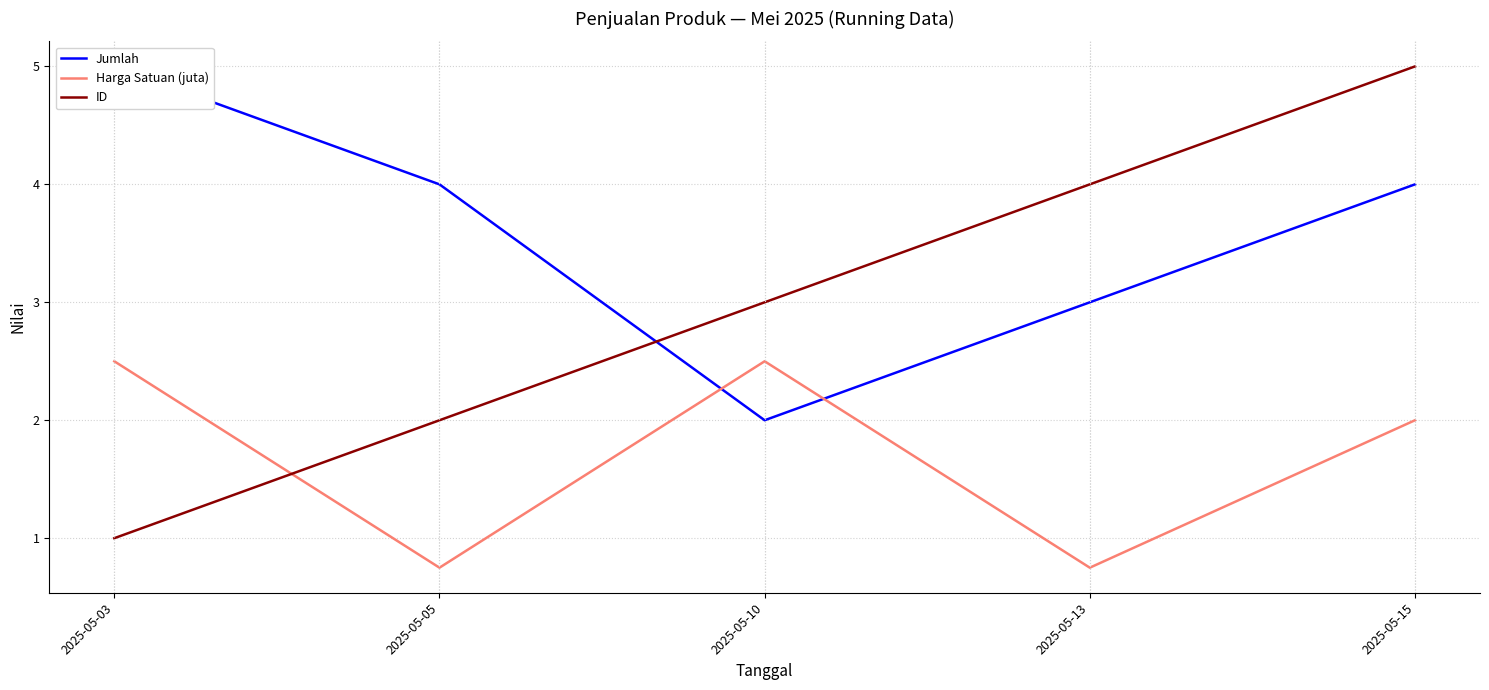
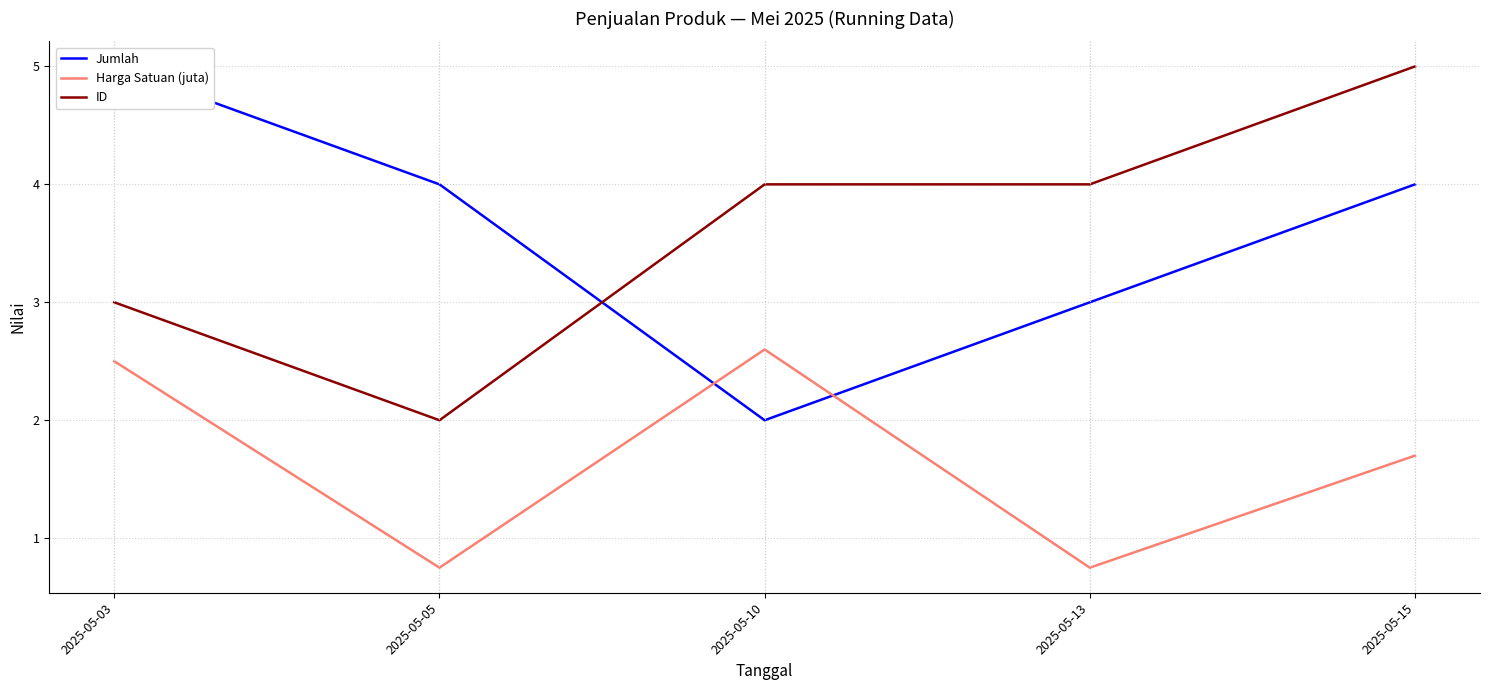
  {
    "Jumlah": {
      "2025-05-05": 4.0,
      "2025-05-10": 2.0,
      "2025-05-13": 3.0,
      "2025-05-15": 4.0
    },
    "Harga Satuan (juta)": {
      "2025-05-03": 2.5,
      "2025-05-05": 0.75,
-     "2025-05-10": 2.5,
+     "2025-05-10": 2.6,
      "2025-05-13": 0.75,
-     "2025-05-15": 2.0
+     "2025-05-15": 1.7
    },
    "ID": {
-     "2025-05-03": 1,
+     "2025-05-03": 3,
      "2025-05-05": 2,
-     "2025-05-10": 3,
+     "2025-05-10": 4,
      "2025-05-13": 4,
      "2025-05-15": 5
    }
  }
